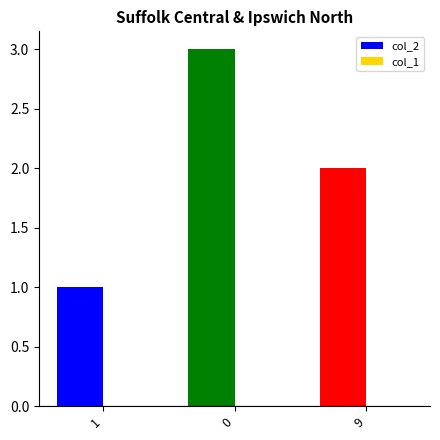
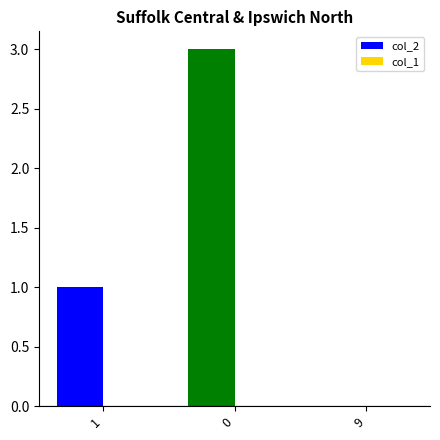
  {
    "col_2": {
      "1": 1,
      "0": 3,
-     "9": 2
+     "9": 0
    },
    "col_1": {
      "1": 0,
      "0": 0,
      "9": 0
    }
  }
